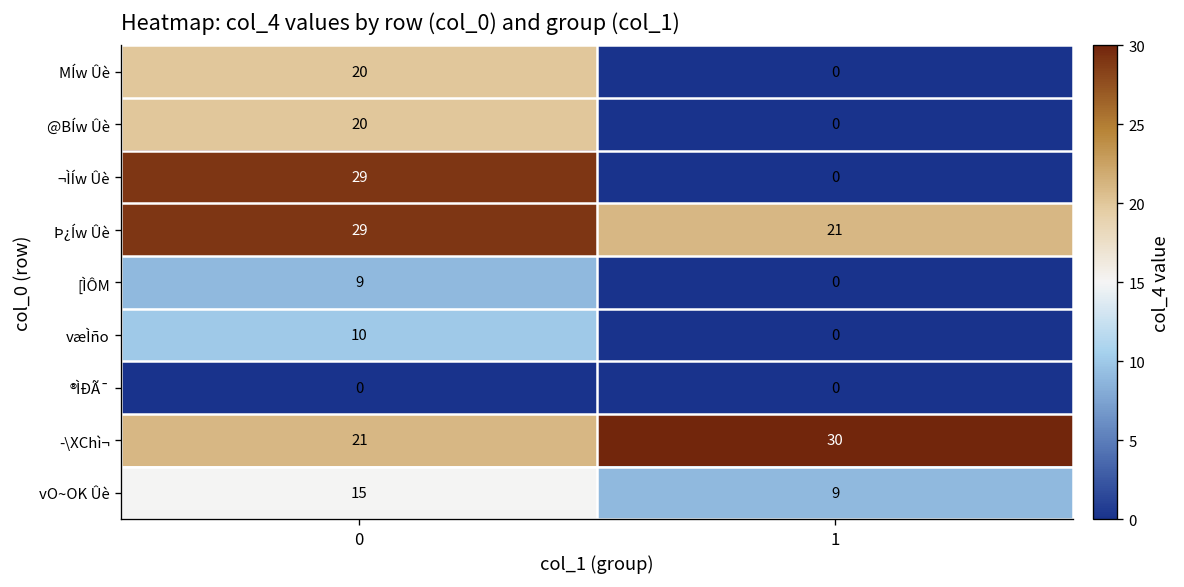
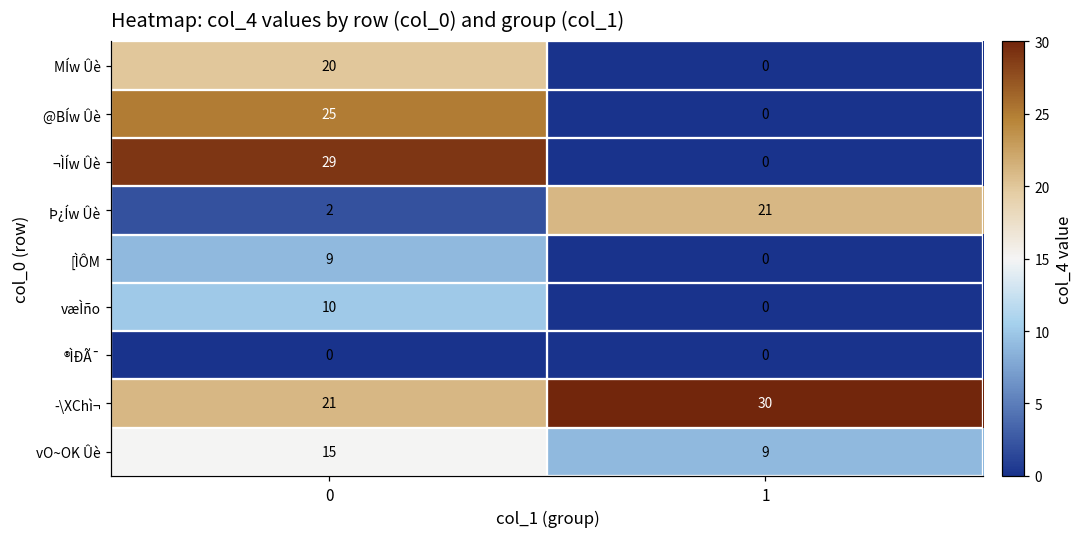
  {
    "MÍw Ûè": {
      "0": 20,
      "1": 0
    },
    "@BÍw Ûè": {
-     "0": 20,
+     "0": 25,
      "1": 0
    },
    "¬ÌÍw Ûè": {
      "0": 29,
      "1": 0
    },
    "Þ¿Íw Ûè": {
-     "0": 29,
+     "0": 2,
      "1": 21
    },
    "[ÌÔM": {
      "0": 9,
      "1": 0
    },
    "væÌño": {
      "0": 10,
      "1": 0
    },
    "®ÌÐÃ¯": {
      "0": 0,
      "1": 0
    },
    "­\\XChì¬": {
      "0": 21,
      "1": 30
    },
    "vO~OK Ûè": {
      "0": 15,
      "1": 9
    }
  }
